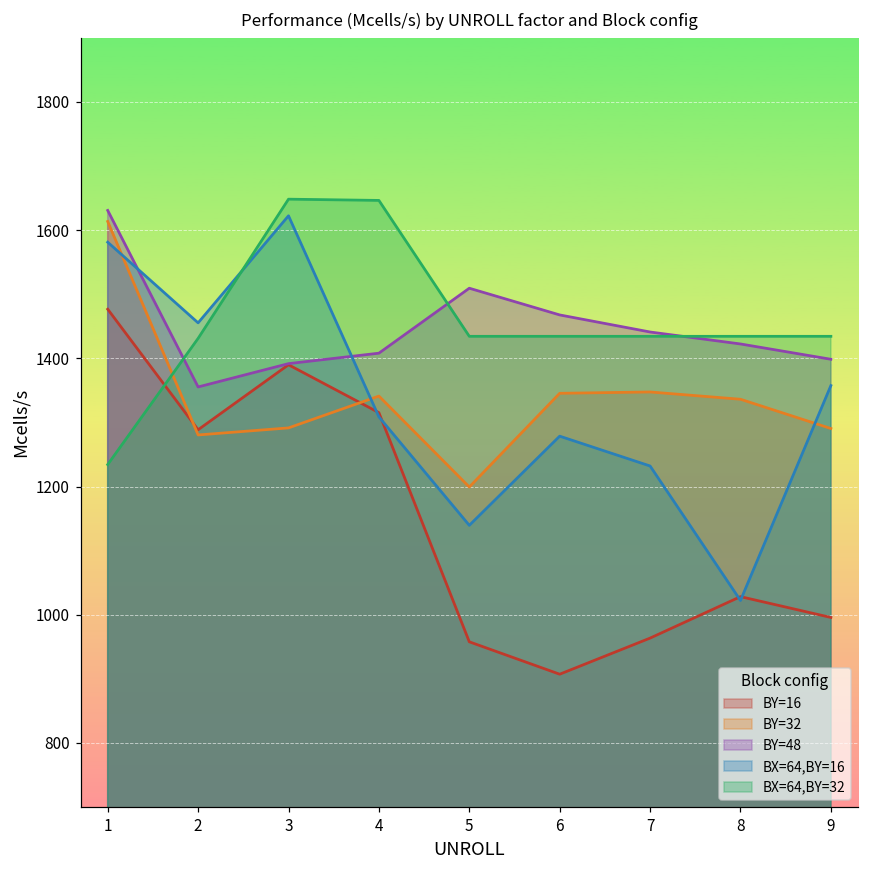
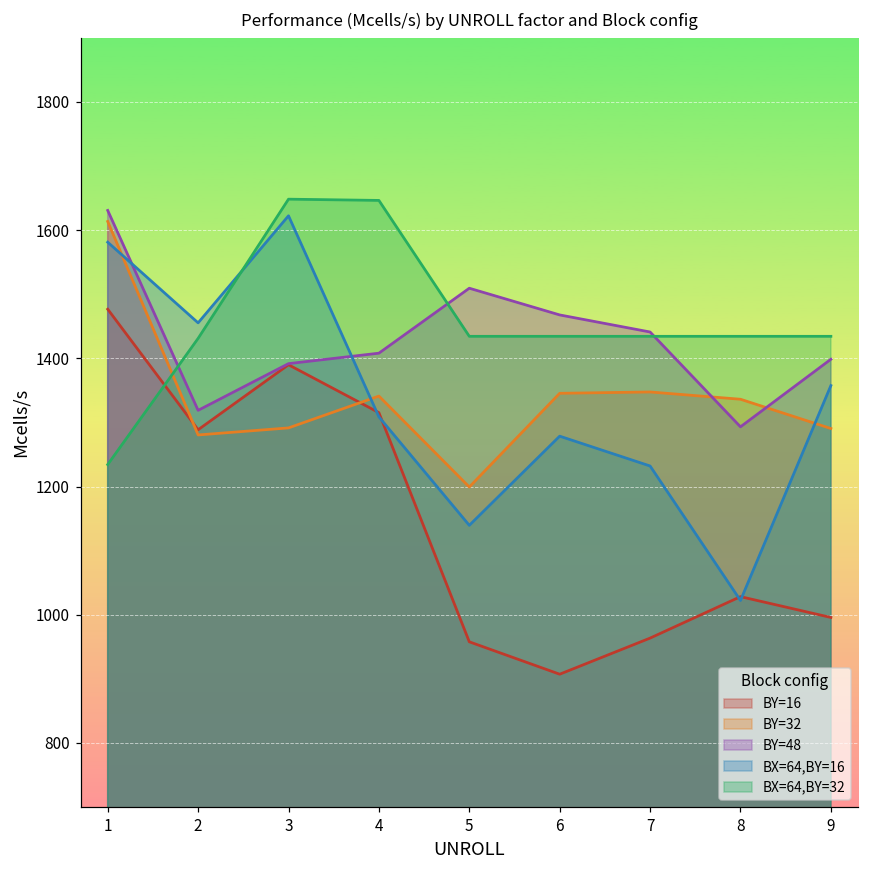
  {
    "BY=48": {
      "1": 1630,
-     "2": 1360,
+     "2": 1320,
      "4": 1410,
      "5": 1510,
      "6": 1470,
      "7": 1440,
-     "8": 1420,
+     "8": 1290,
      "9": 1400
    }
  }
